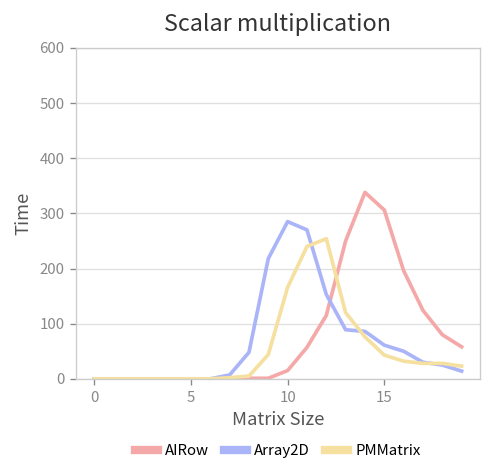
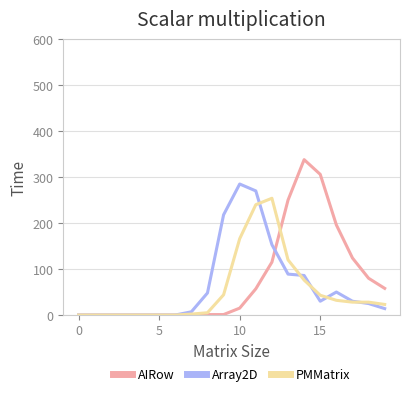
  {
    "Array2D": {
      "10": 290,
-     "15": 60
+     "15": 30
    }
  }
